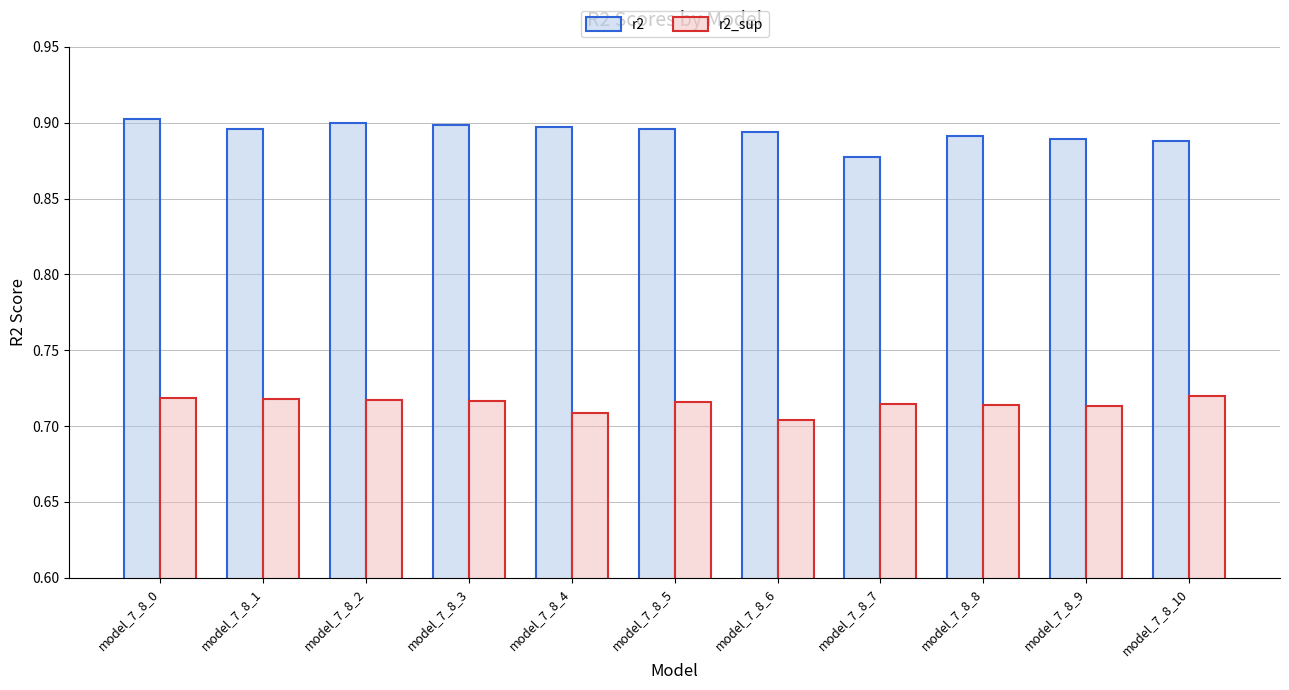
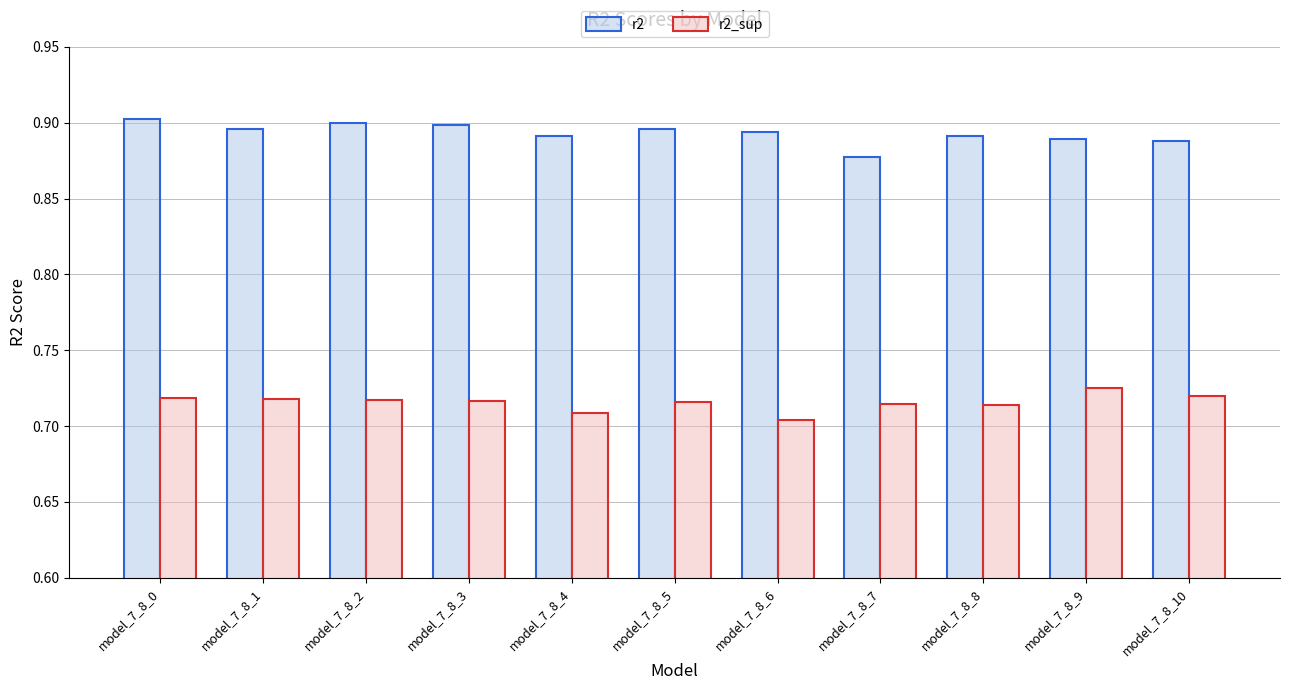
  {
    "r2": {
      "model_7_8_0": 0.903,
      "model_7_8_1": 0.896,
      "model_7_8_2": 0.900,
      "model_7_8_3": 0.899,
-     "model_7_8_4": 0.897,
+     "model_7_8_4": 0.891,
      "model_7_8_5": 0.896,
      "model_7_8_6": 0.894,
      "model_7_8_7": 0.878,
      "model_7_8_8": 0.891,
      "model_7_8_9": 0.889,
      "model_7_8_10": 0.888
    },
    "r2_sup": {
      "model_7_8_0": 0.718,
      "model_7_8_1": 0.718,
      "model_7_8_2": 0.717,
      "model_7_8_3": 0.717,
      "model_7_8_4": 0.709,
      "model_7_8_5": 0.716,
      "model_7_8_6": 0.704,
      "model_7_8_7": 0.714,
      "model_7_8_8": 0.714,
-     "model_7_8_9": 0.713,
+     "model_7_8_9": 0.725,
      "model_7_8_10": 0.720
    }
  }
